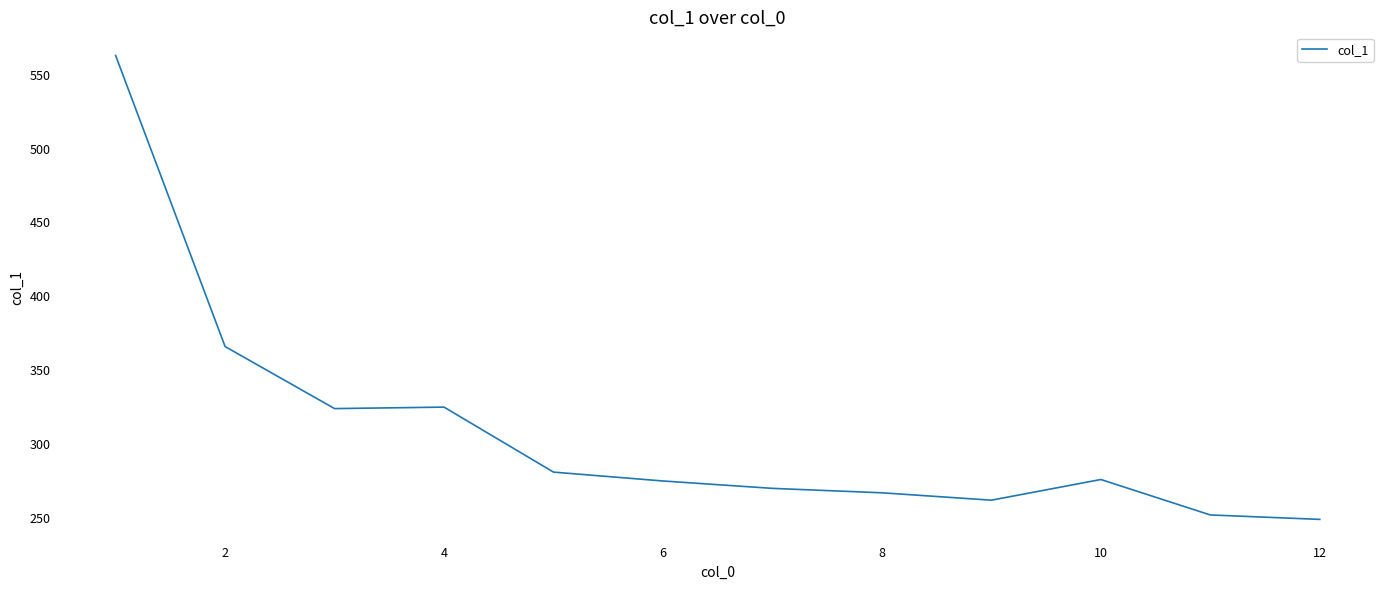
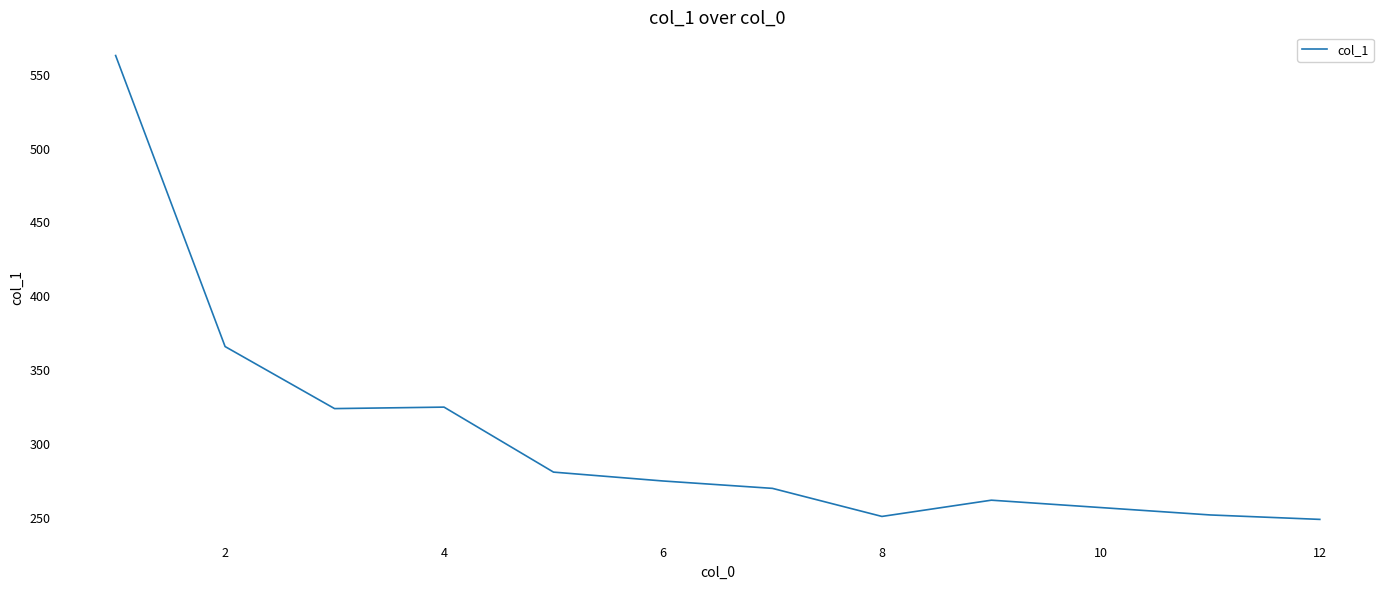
  {
    "2": 366,
    "4": 325,
    "6": 275,
-   "8": 267,
-   "10": 276,
+   "8": 251,
+   "10": 257,
    "12": 249
  }
